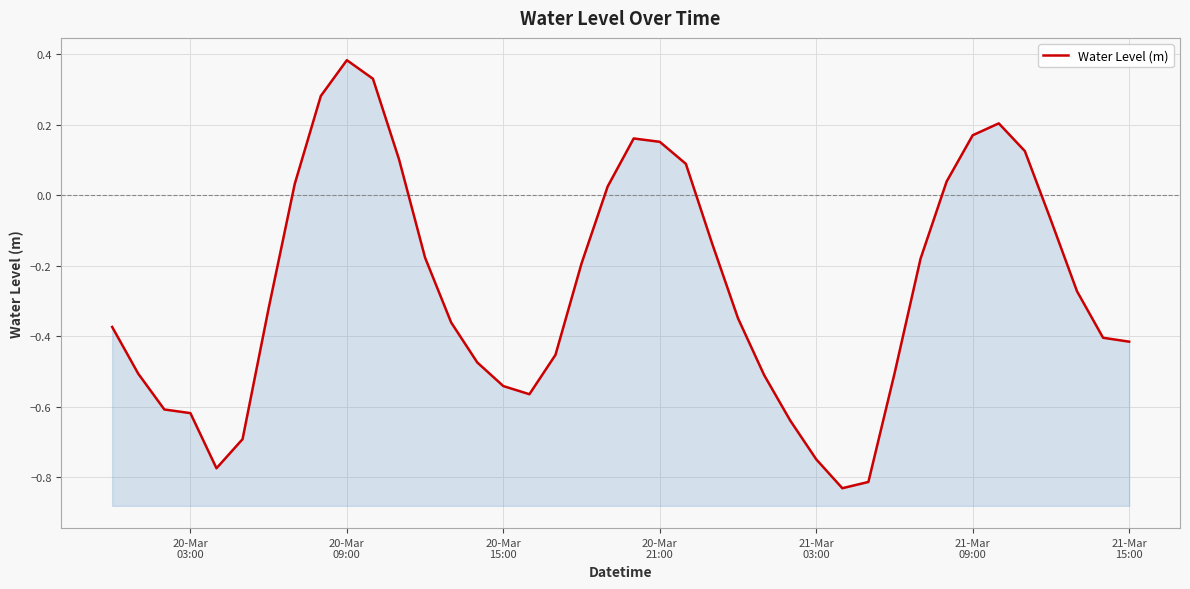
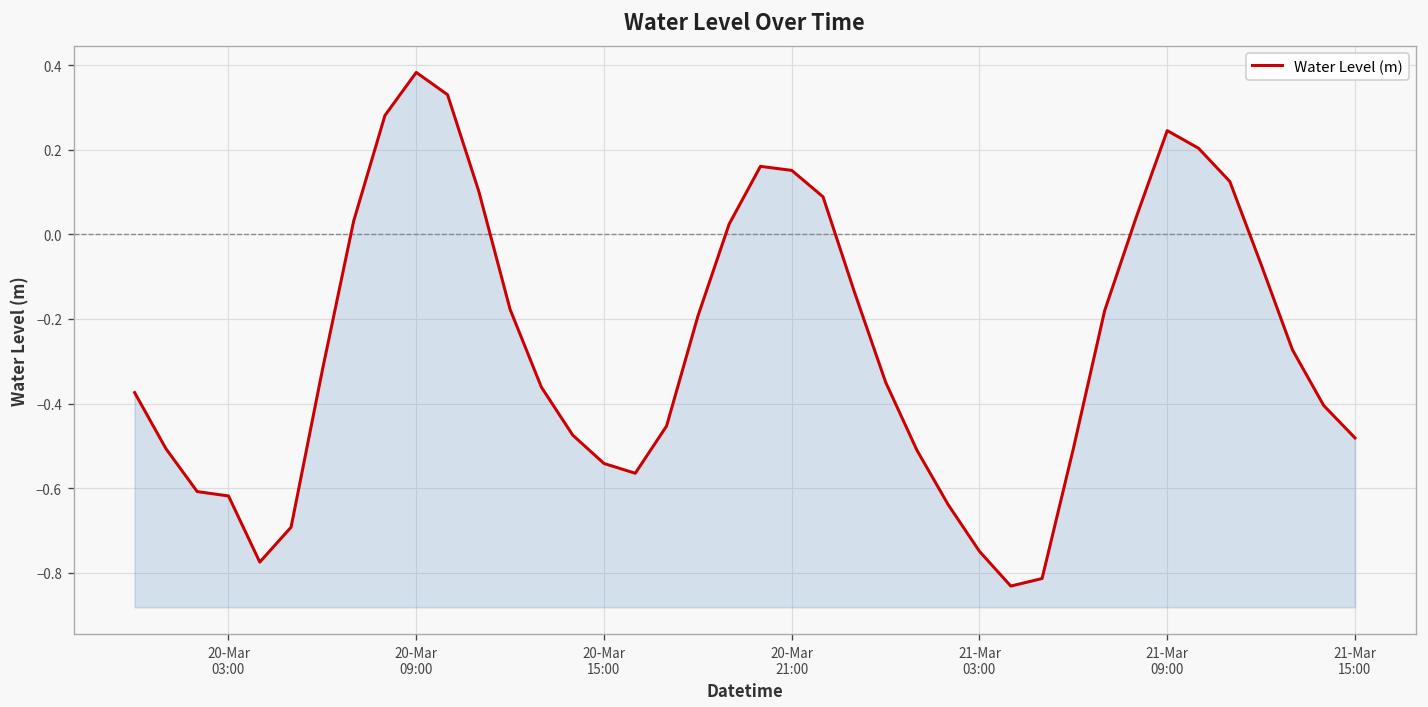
  {
    "20-Mar 03:00": -0.62,
    "20-Mar 09:00": 0.38,
    "20-Mar 15:00": -0.54,
    "20-Mar 21:00": 0.15,
    "21-Mar 03:00": -0.75,
-   "21-Mar 09:00": 0.17,
-   "21-Mar 15:00": -0.42
+   "21-Mar 09:00": 0.25,
+   "21-Mar 15:00": -0.48
  }
